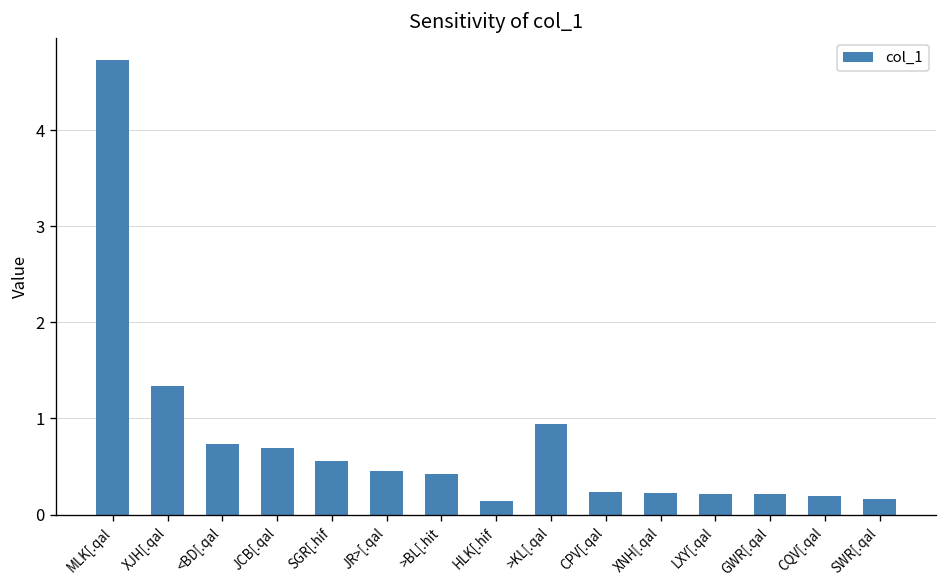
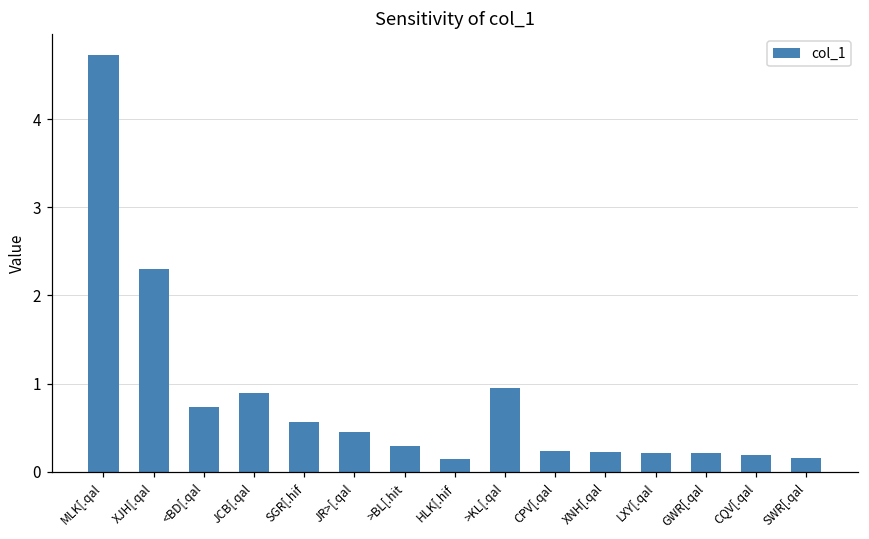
  {
    "MLK[.qal": 4.7,
-   "XJH[.qal": 1.3,
+   "XJH[.qal": 2.3,
    "<BD[.qal": 0.7,
-   "JCB[.qal": 0.7,
+   "JCB[.qal": 0.9,
    "SGR[.hif": 0.6,
    "JR>[.qal": 0.5,
-   ">BL[.hit": 0.4,
+   ">BL[.hit": 0.3,
    "HLK[.hif": 0.1,
    ">KL[.qal": 0.9,
    "CPV[.qal": 0.2,
    "XNH[.qal": 0.2,
    "LXY[.qal": 0.2,
    "GWR[.qal": 0.2,
    "CQV[.qal": 0.2,
    "SWR[.qal": 0.2
  }
